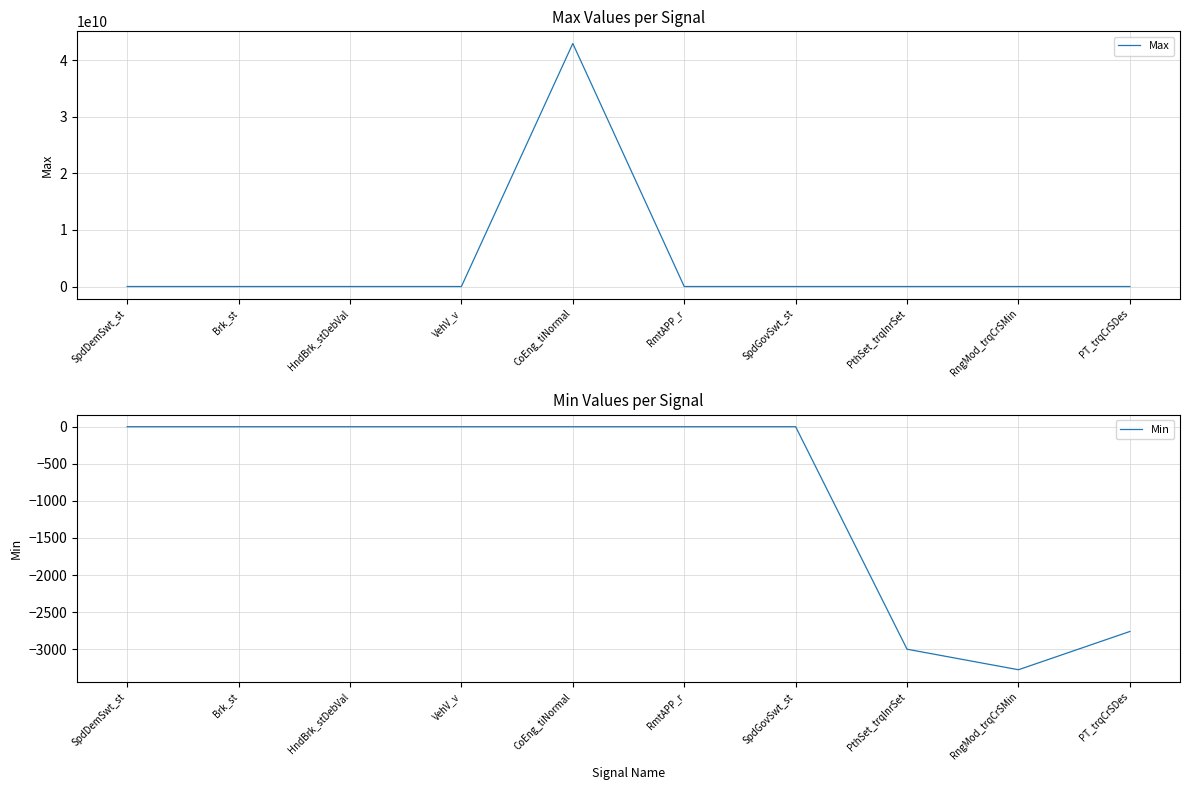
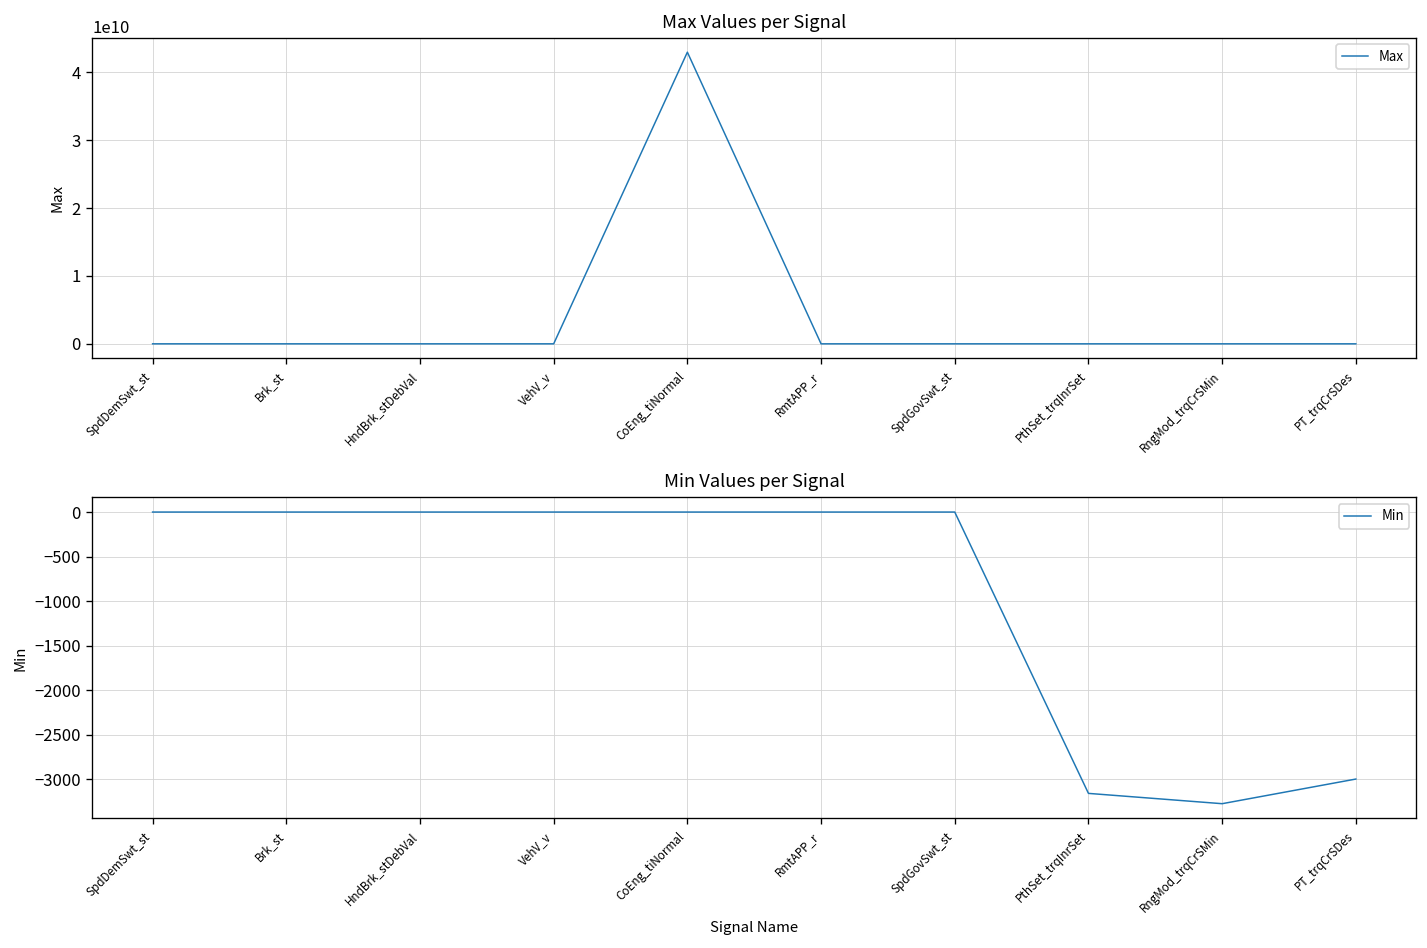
  {
    "Max Values per Signal": {
      "SpdDemSwt_st": 0,
      "Brk_st": 0,
      "HndBrk_stDebVal": 0,
      "VehV_v": 0,
      "CoEng_tiNormal": 43000000000,
      "RmtAPP_r": 0,
      "SpdGovSwt_st": 0,
      "PthSet_trqInrSet": 0,
      "RngMod_trqCrSMin": 0,
      "PT_trqCrSDes": 0
    },
    "Min Values per Signal": {
      "SpdDemSwt_st": 0,
      "Brk_st": 0,
      "HndBrk_stDebVal": 0,
      "VehV_v": 0,
      "CoEng_tiNormal": 0,
      "RmtAPP_r": 0,
      "SpdGovSwt_st": 0,
-     "PthSet_trqInrSet": -3000,
+     "PthSet_trqInrSet": -3200,
      "RngMod_trqCrSMin": -3300,
-     "PT_trqCrSDes": -2800
+     "PT_trqCrSDes": -3000
    }
  }
